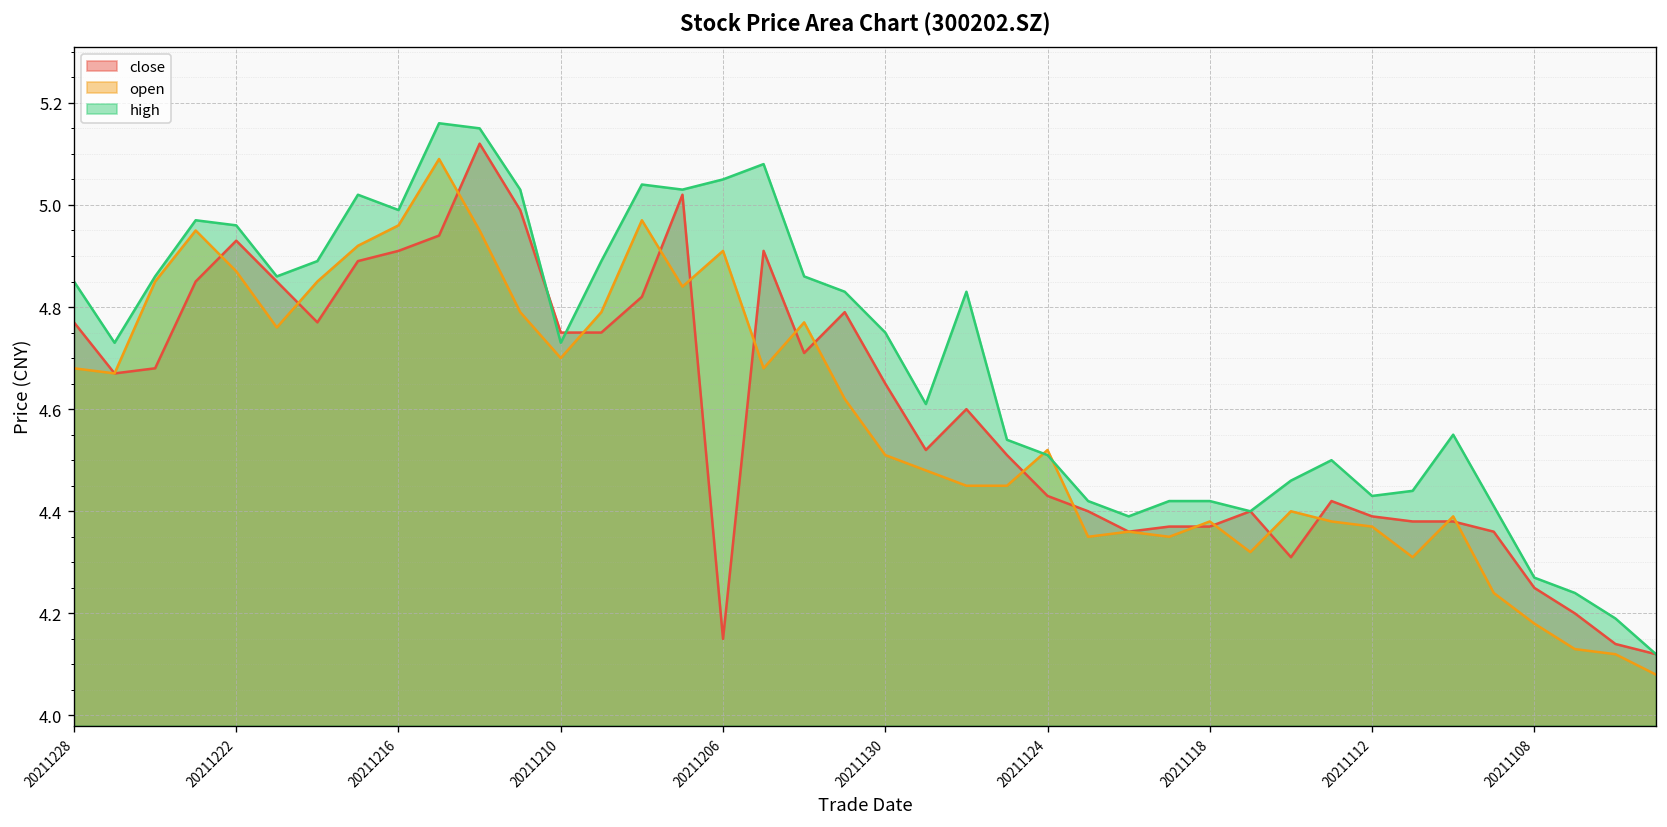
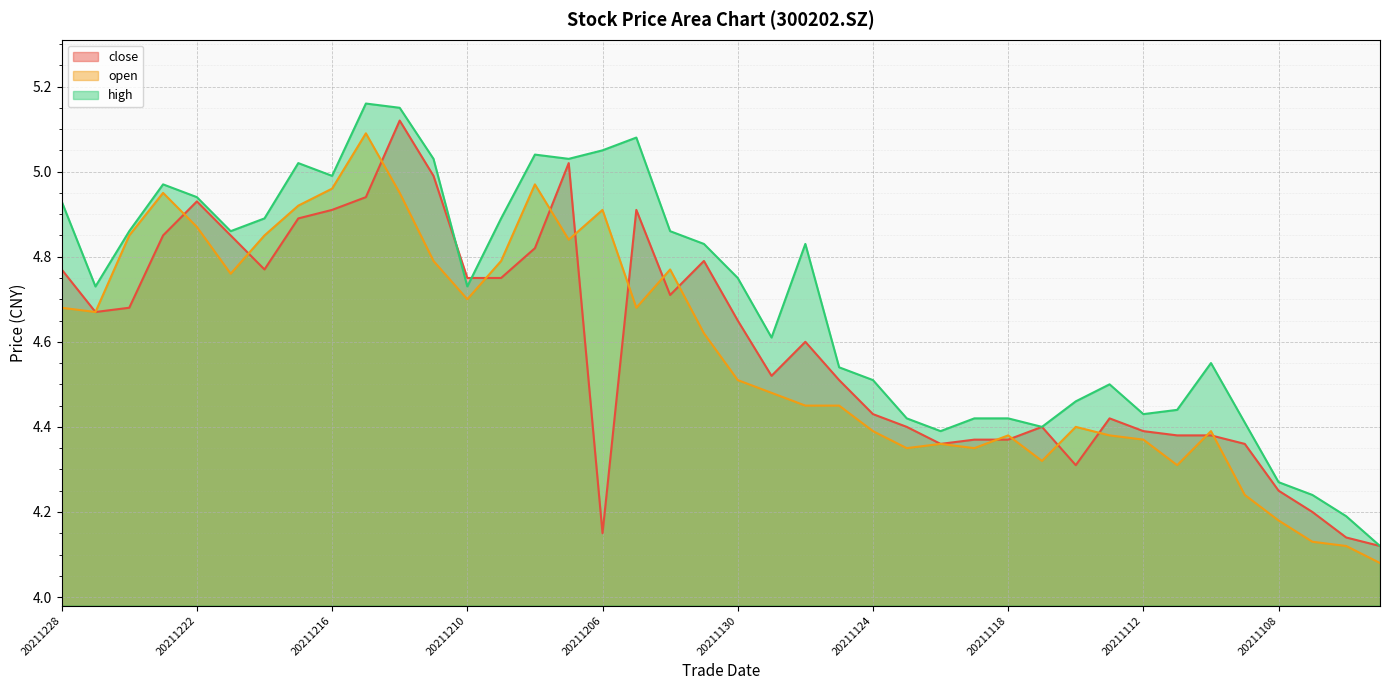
  {
    "close": {
      "20211228": 4.77,
      "20211222": 4.93,
      "20211216": 4.91,
      "20211210": 4.75,
      "20211206": 4.15,
      "20211130": 4.65,
      "20211124": 4.43,
      "20211118": 4.37,
      "20211112": 4.39,
      "20211108": 4.25
    },
    "open": {
      "20211228": 4.68,
      "20211222": 4.87,
      "20211216": 4.96,
      "20211210": 4.70,
      "20211206": 4.91,
      "20211130": 4.51,
-     "20211124": 4.52,
+     "20211124": 4.39,
      "20211118": 4.38,
      "20211112": 4.37,
      "20211108": 4.18
    },
    "high": {
-     "20211228": 4.85,
-     "20211222": 4.96,
+     "20211228": 4.93,
+     "20211222": 4.94,
      "20211216": 4.99,
      "20211210": 4.73,
      "20211206": 5.05,
      "20211130": 4.75,
      "20211124": 4.51,
      "20211118": 4.42,
      "20211112": 4.43,
      "20211108": 4.27
    }
  }
